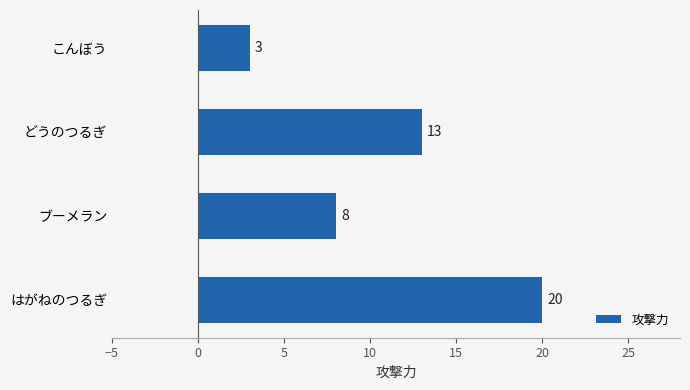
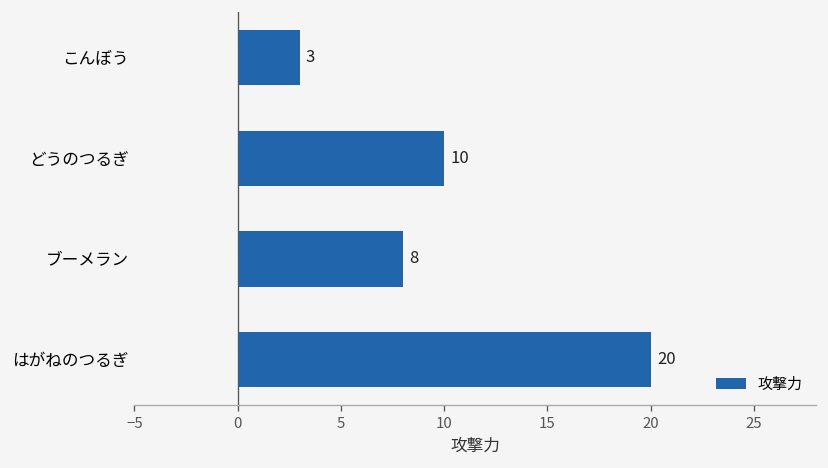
  {
    "こんぼう": 3,
-   "どうのつるぎ": 13,
+   "どうのつるぎ": 10,
    "ブーメラン": 8,
    "はがねのつるぎ": 20
  }
